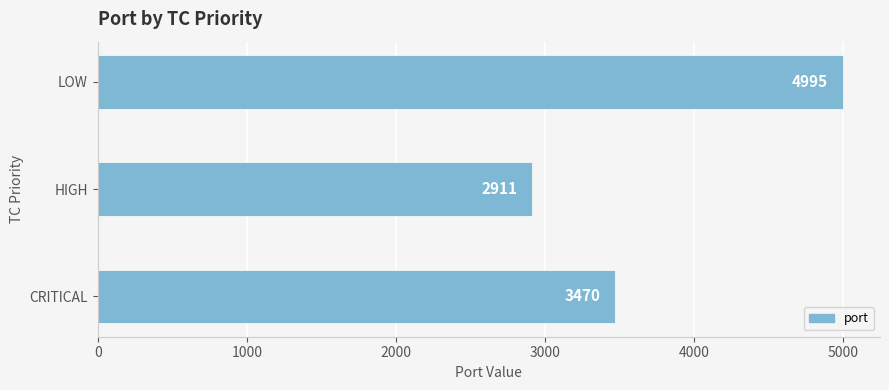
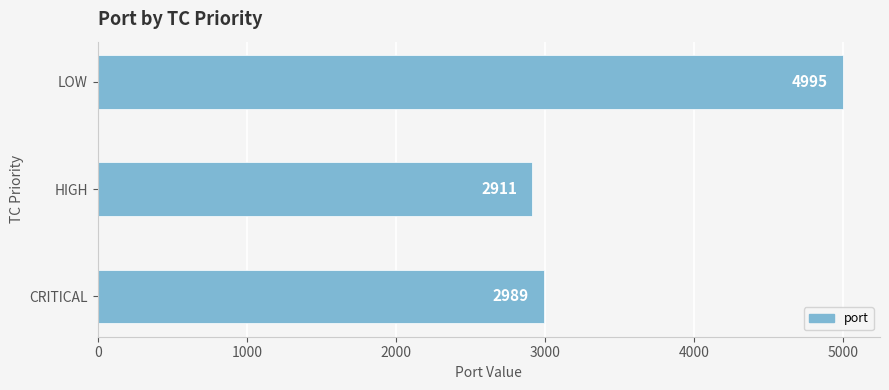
  {
    "LOW": 4995,
    "HIGH": 2911,
-   "CRITICAL": 3470
+   "CRITICAL": 2989
  }
